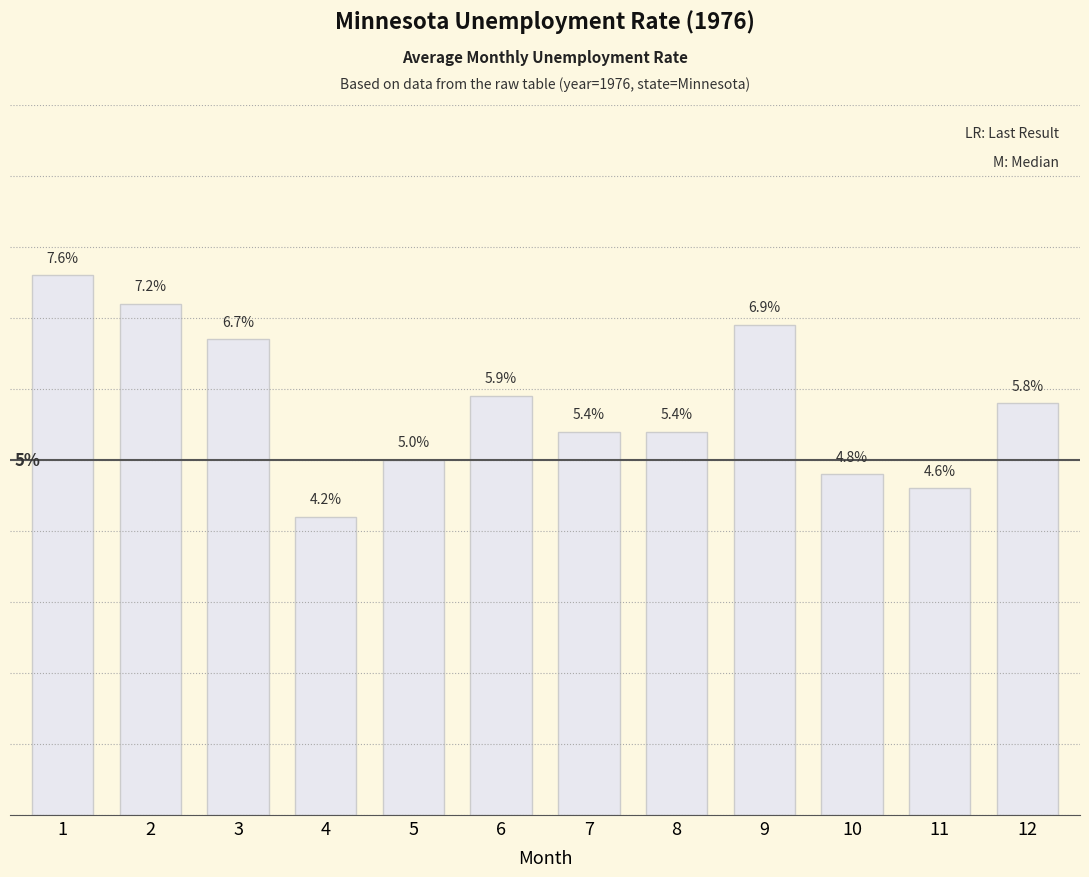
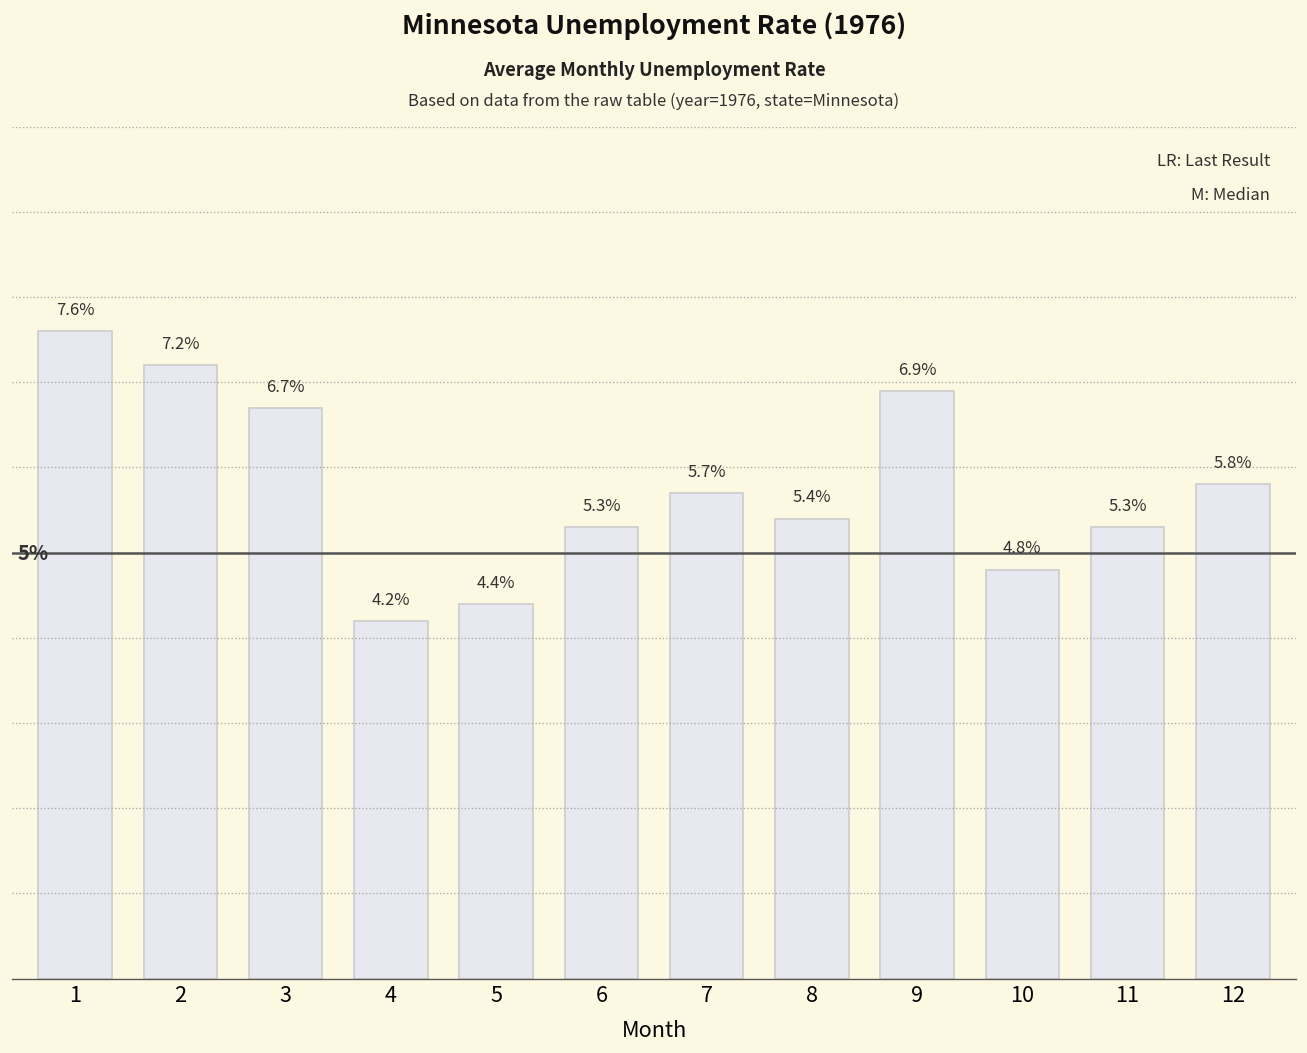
  {
    "1": "7.6%",
    "2": "7.2%",
    "3": "6.7%",
    "4": "4.2%",
-   "5": "5.0%",
-   "6": "5.9%",
-   "7": "5.4%",
+   "5": "4.4%",
+   "6": "5.3%",
+   "7": "5.7%",
    "8": "5.4%",
    "9": "6.9%",
    "10": "4.8%",
-   "11": "4.6%",
+   "11": "5.3%",
    "12": "5.8%"
  }
